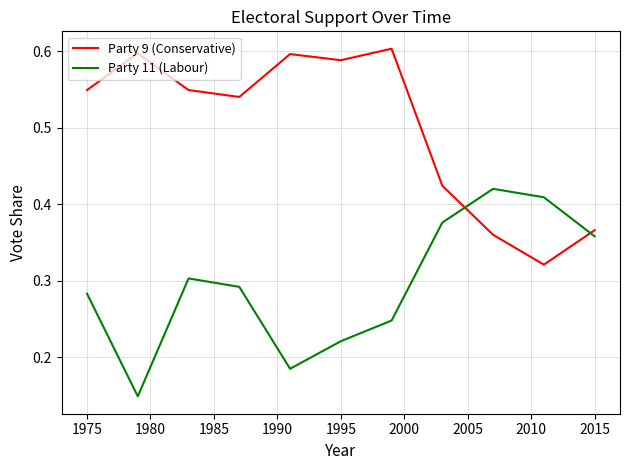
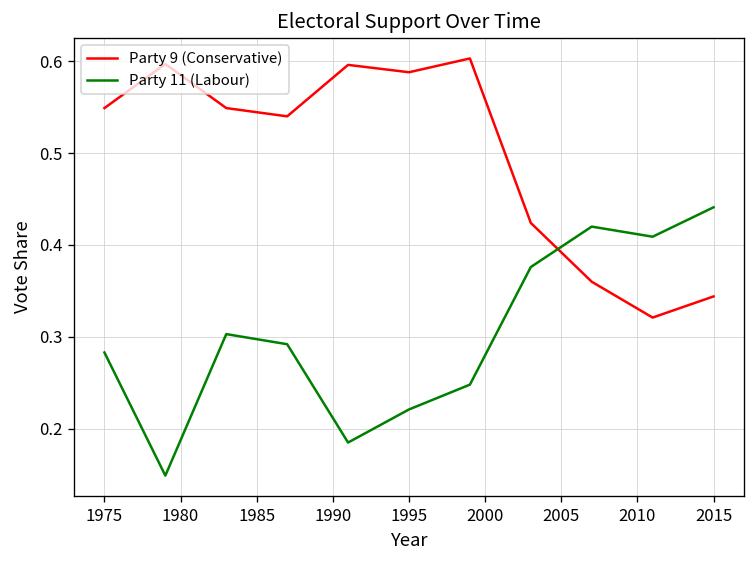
  {
    "Party 9 (Conservative)": {
      "1975": 0.55,
      "1995": 0.59,
-     "2015": 0.37
+     "2015": 0.34
    },
    "Party 11 (Labour)": {
      "1975": 0.28,
      "1995": 0.22,
-     "2015": 0.36
+     "2015": 0.44
    }
  }
